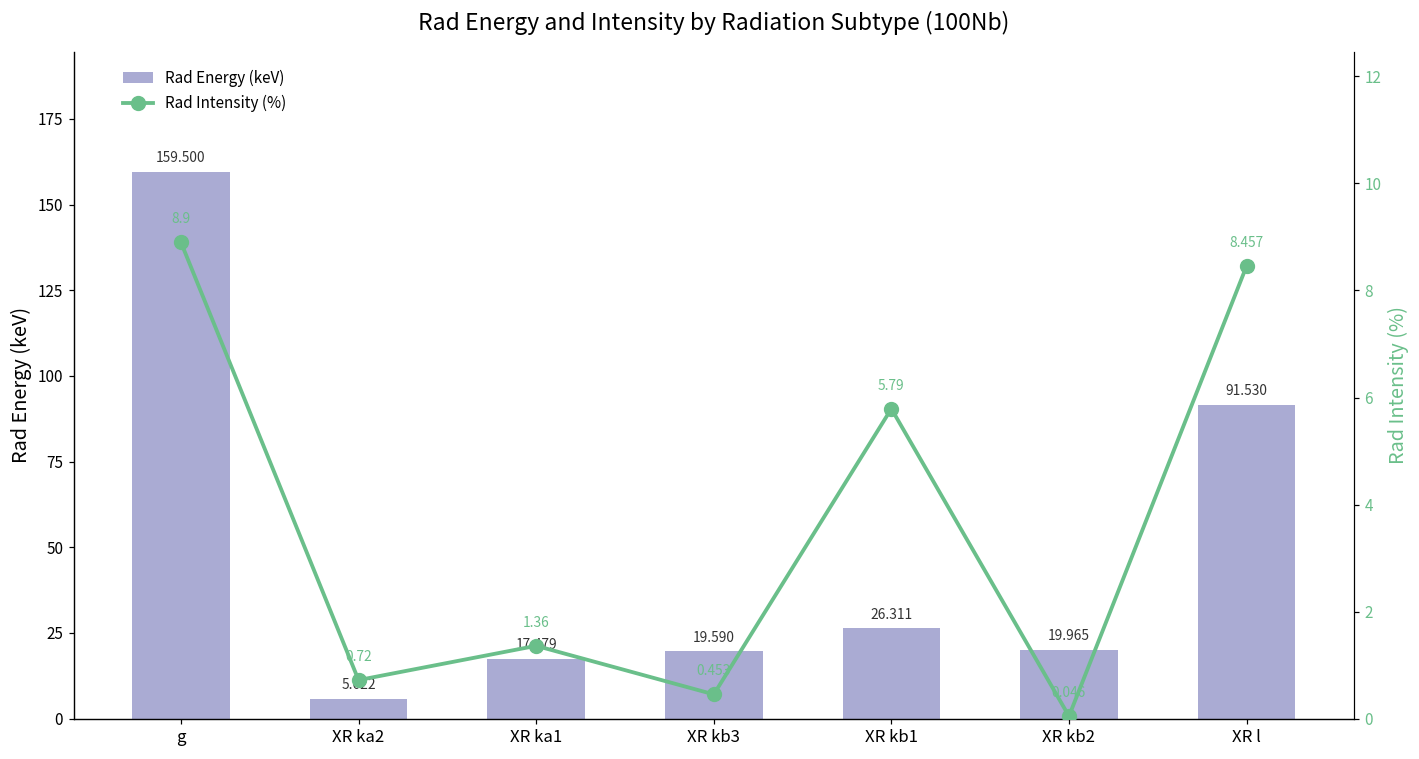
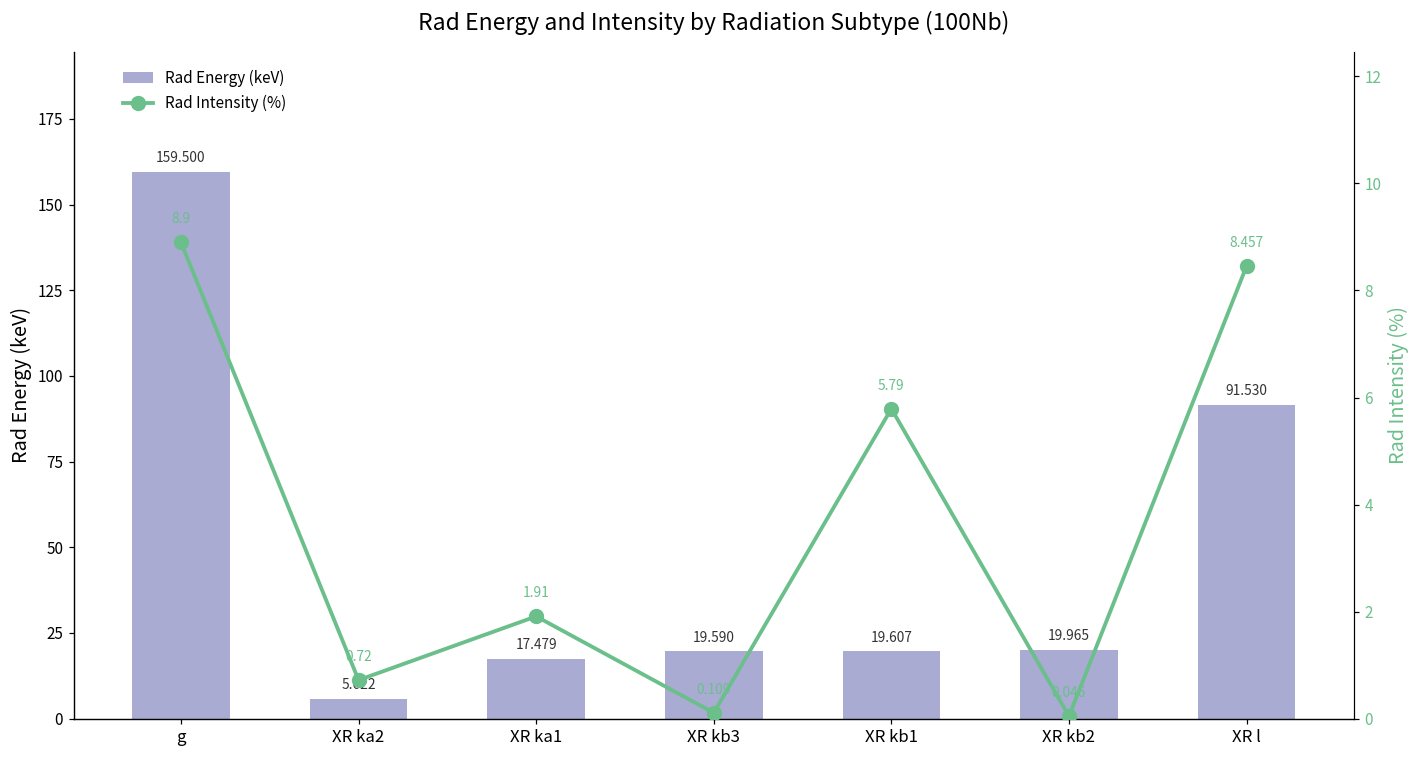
  {
    "Rad Energy (keV)": {
      "g": 159.500,
      "XR ka1": 17.479,
      "XR kb3": 19.590,
-     "XR kb1": 26.311,
+     "XR kb1": 19.607,
      "XR kb2": 19.965,
      "XR l": 91.530
    },
    "Rad Intensity (%)": {
      "g": 8.9,
      "XR ka2": 0.72,
-     "XR ka1": 1.36,
-     "XR kb3": 0.453,
+     "XR ka1": 1.91,
+     "XR kb3": 0.109,
      "XR kb1": 5.79,
      "XR kb2": 0.046,
      "XR l": 8.457
    }
  }
